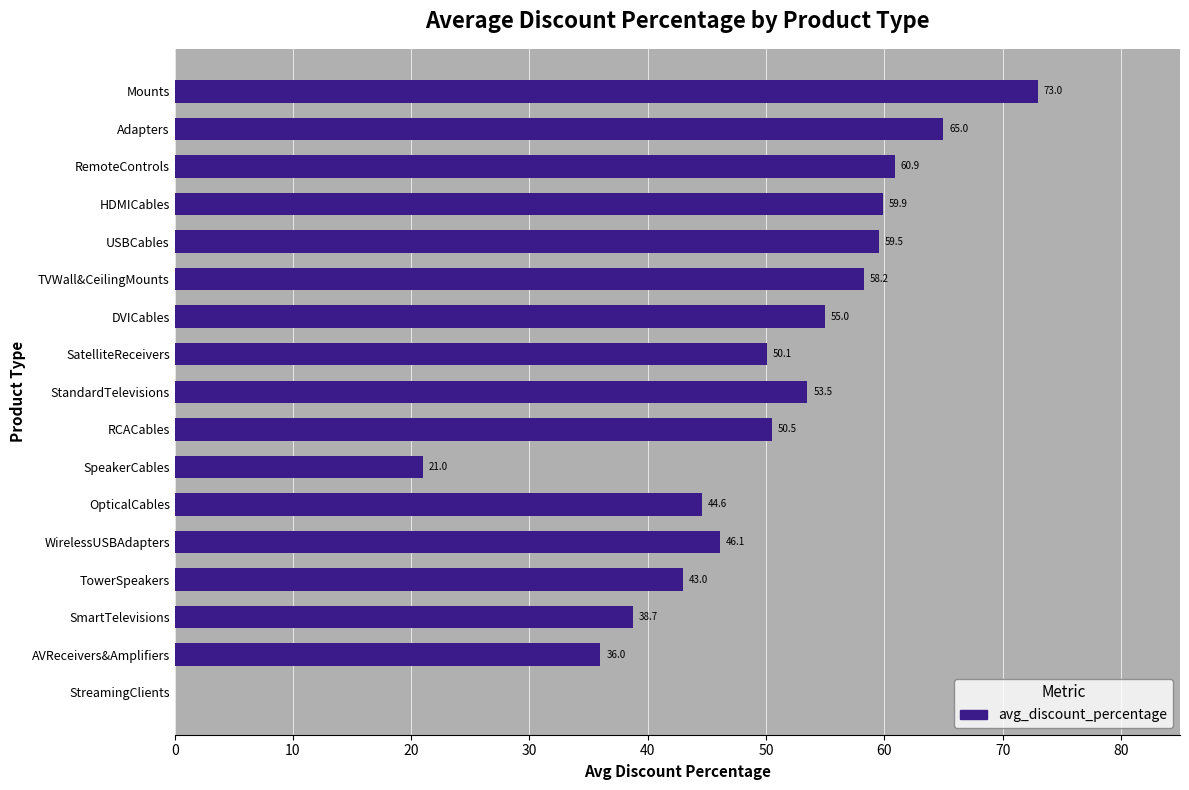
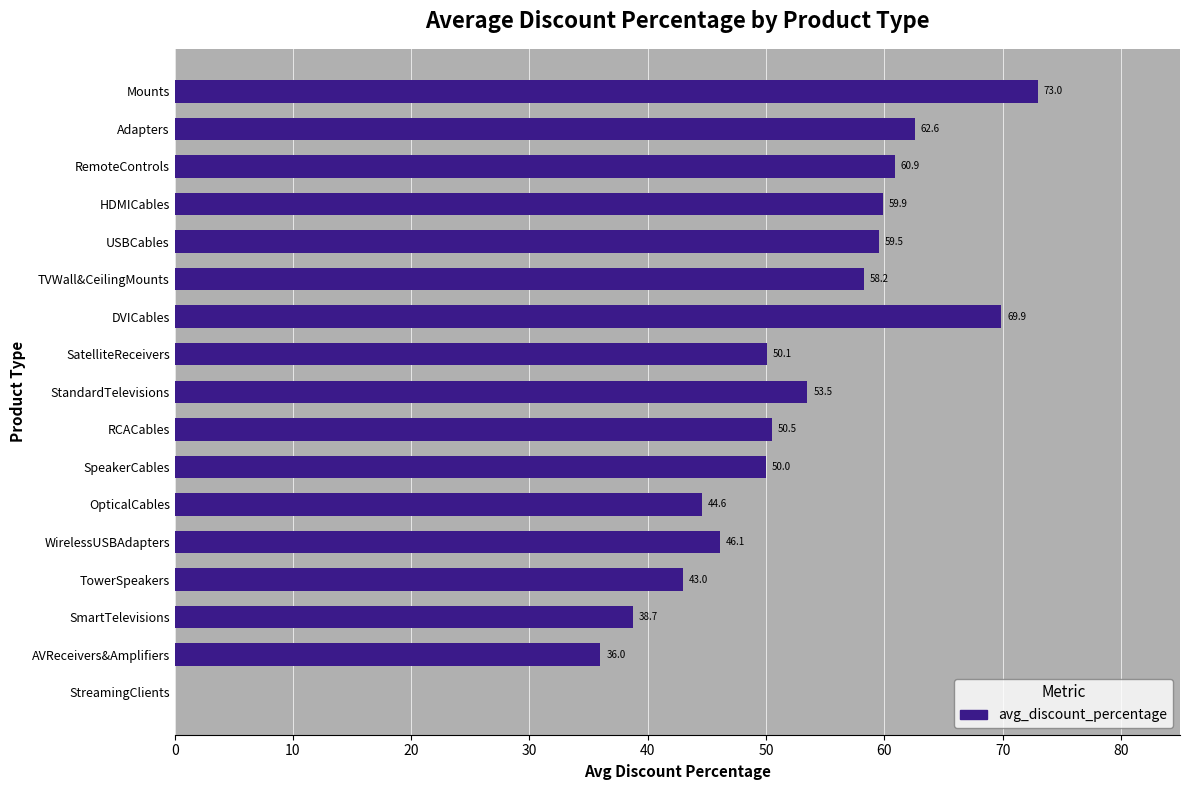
  {
    "Mounts": 73.0,
-   "Adapters": 65.0,
+   "Adapters": 62.6,
    "RemoteControls": 60.9,
    "HDMICables": 59.9,
    "USBCables": 59.5,
    "TVWall&CeilingMounts": 58.2,
-   "DVICables": 55.0,
+   "DVICables": 69.9,
    "SatelliteReceivers": 50.1,
    "StandardTelevisions": 53.5,
    "RCACables": 50.5,
-   "SpeakerCables": 21.0,
+   "SpeakerCables": 50.0,
    "OpticalCables": 44.6,
    "WirelessUSBAdapters": 46.1,
    "TowerSpeakers": 43.0,
    "SmartTelevisions": 38.7,
    "AVReceivers&Amplifiers": 36.0
  }
